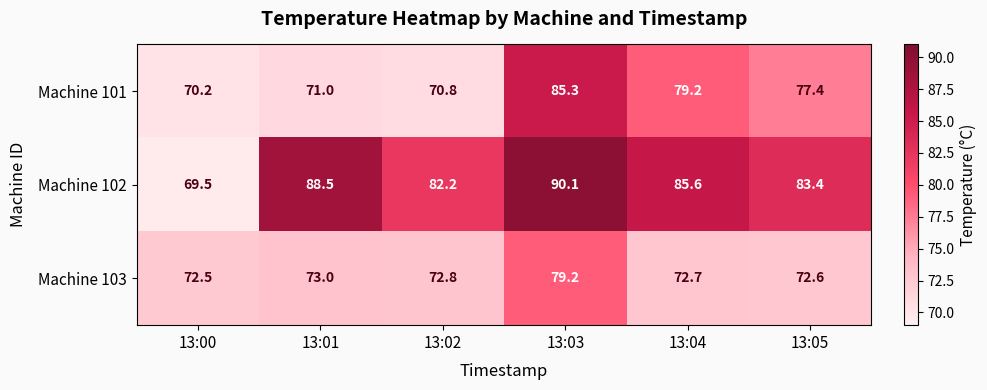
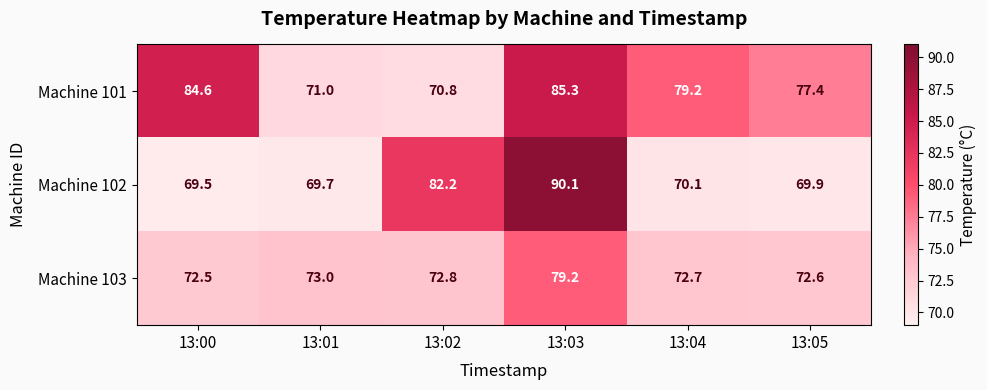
  {
    "Machine 101": {
-     "13:00": 70.2,
+     "13:00": 84.6,
      "13:01": 71.0,
      "13:02": 70.8,
      "13:03": 85.3,
      "13:04": 79.2,
      "13:05": 77.4
    },
    "Machine 102": {
      "13:00": 69.5,
-     "13:01": 88.5,
+     "13:01": 69.7,
      "13:02": 82.2,
      "13:03": 90.1,
-     "13:04": 85.6,
-     "13:05": 83.4
+     "13:04": 70.1,
+     "13:05": 69.9
    },
    "Machine 103": {
      "13:00": 72.5,
      "13:01": 73.0,
      "13:02": 72.8,
      "13:03": 79.2,
      "13:04": 72.7,
      "13:05": 72.6
    }
  }
